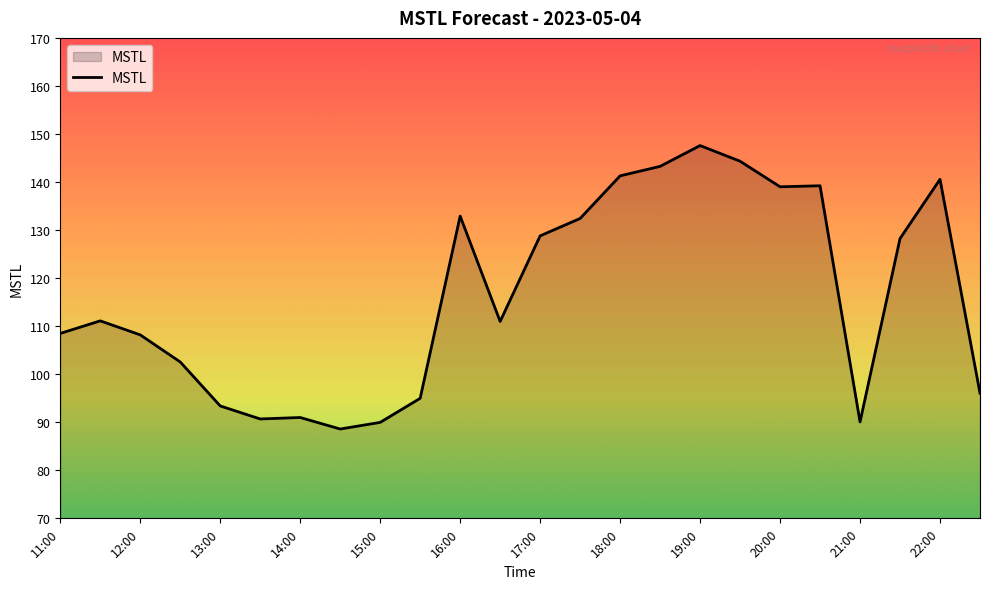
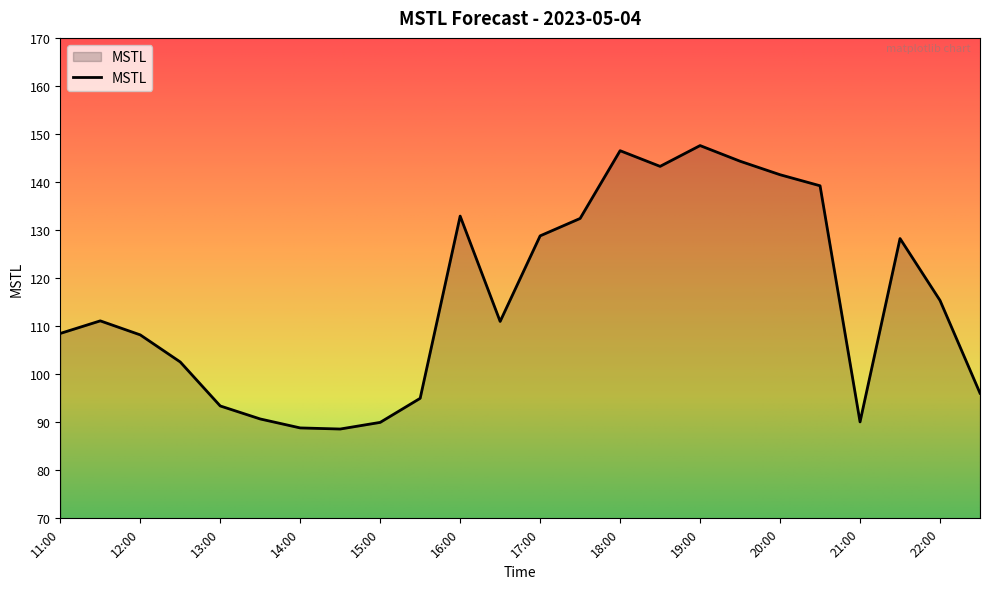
  {
    "11:00": 108,
    "12:00": 108,
    "13:00": 93,
-   "14:00": 91,
+   "14:00": 89,
    "15:00": 90,
    "16:00": 133,
    "17:00": 129,
-   "18:00": 141,
+   "18:00": 147,
    "19:00": 148,
-   "20:00": 139,
+   "20:00": 142,
    "21:00": 90,
-   "22:00": 141
+   "22:00": 115
  }
